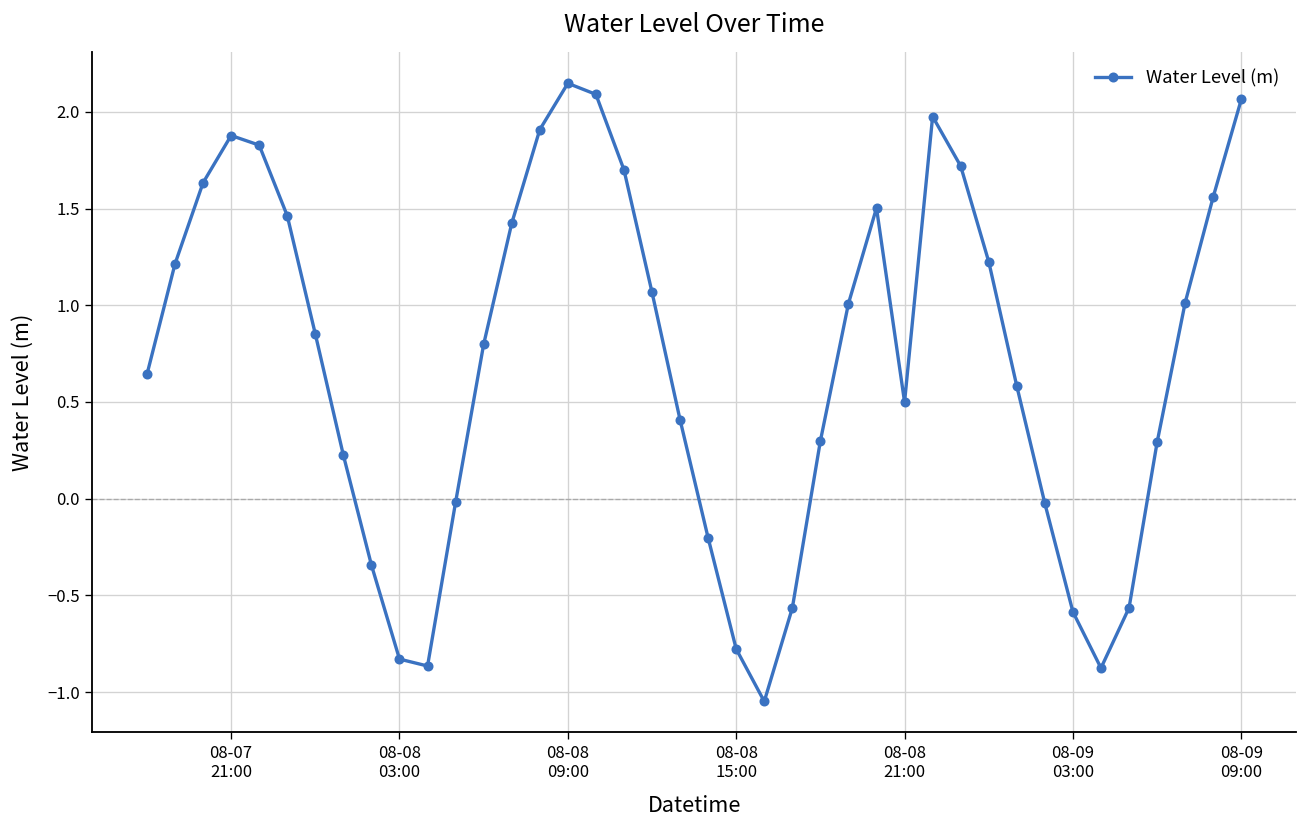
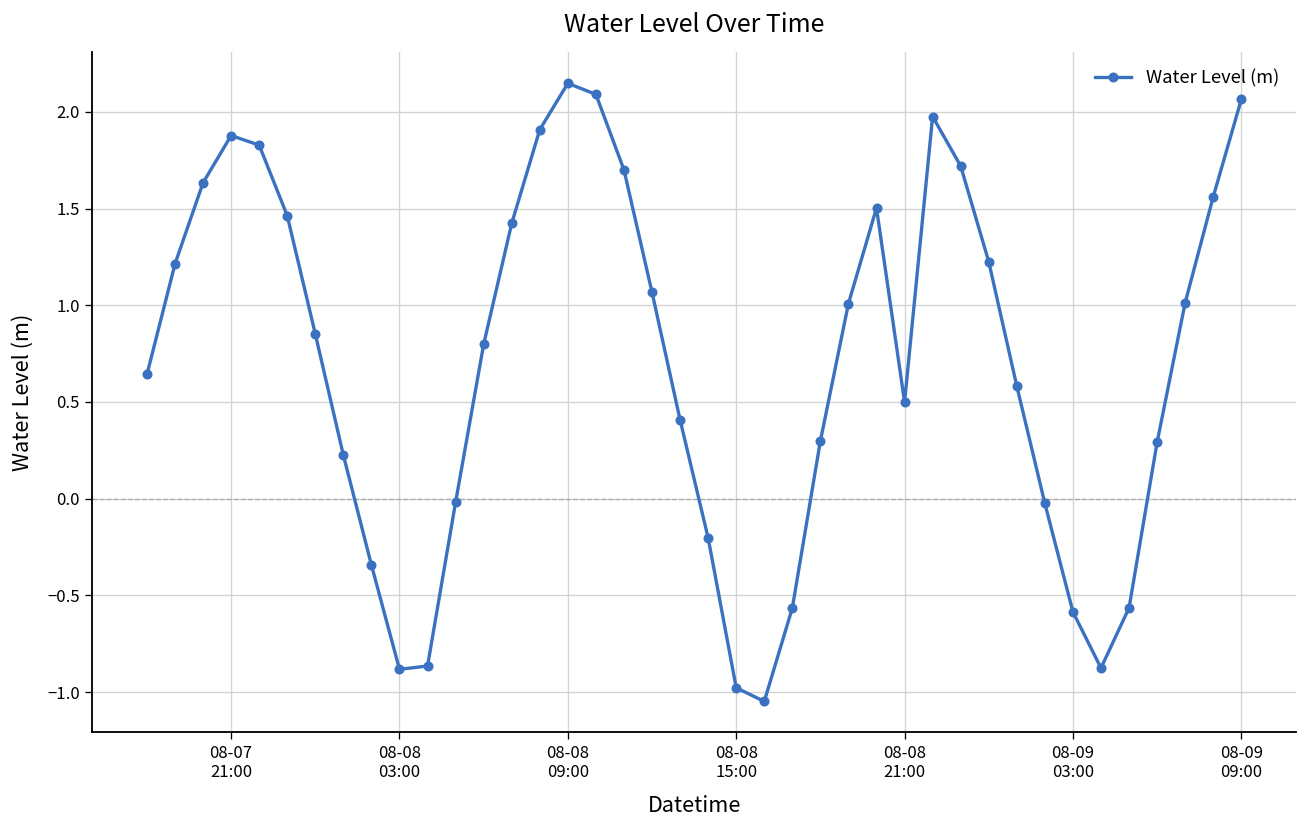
  {
    "08-07 21:00": 1.88,
-   "08-08 03:00": -0.83,
+   "08-08 03:00": -0.88,
    "08-08 09:00": 2.15,
-   "08-08 15:00": -0.78,
+   "08-08 15:00": -0.98,
    "08-08 21:00": 0.50,
    "08-09 03:00": -0.59,
    "08-09 09:00": 2.06
  }
